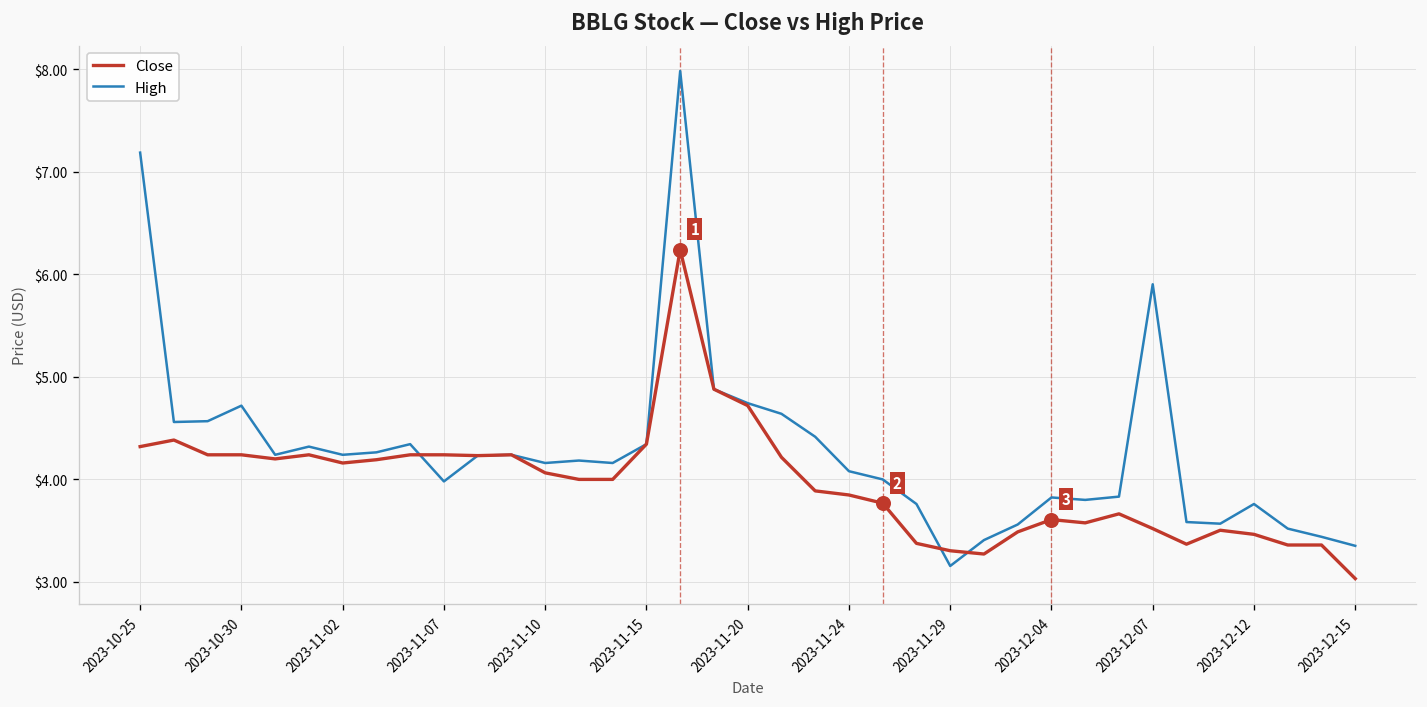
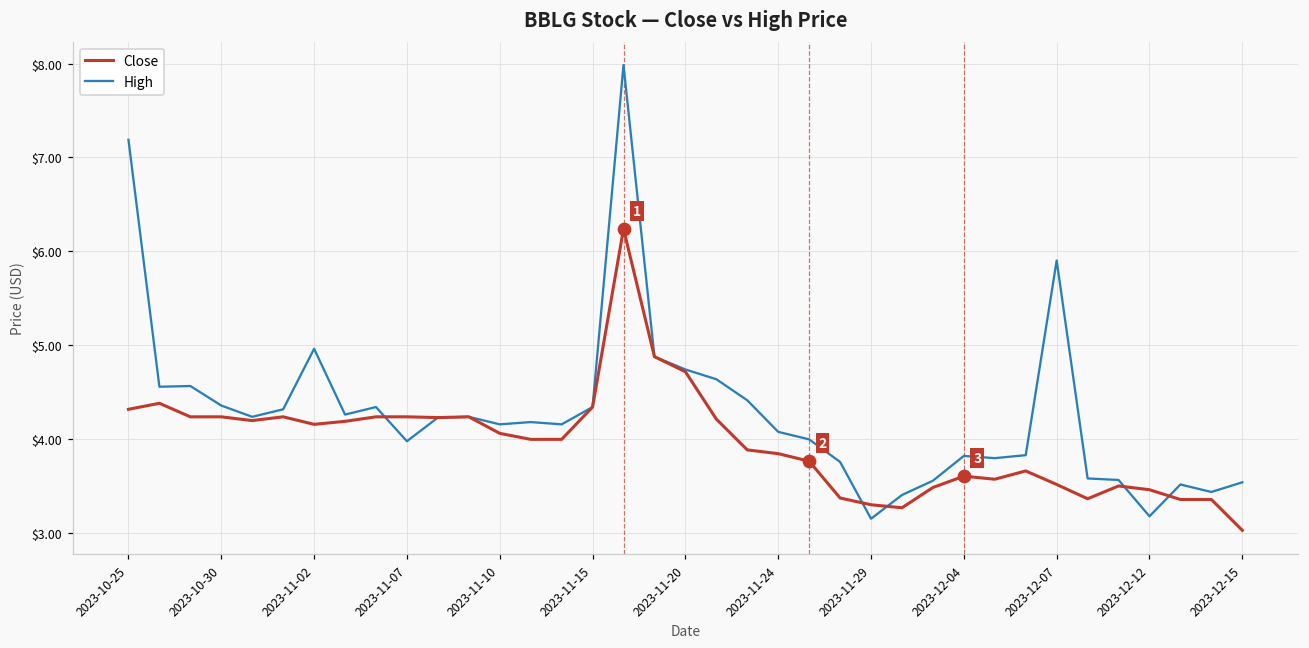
  {
    "High": {
      "2023-10-25": "$7.2",
-     "2023-10-30": "$4.7",
-     "2023-11-02": "$4.2",
+     "2023-10-30": "$4.4",
+     "2023-11-02": "$5.0",
      "2023-11-07": "$4.0",
      "2023-11-10": "$4.2",
      "2023-11-24": "$4.1",
      "2023-11-29": "$3.2",
      "2023-12-07": "$5.9",
-     "2023-12-12": "$3.8",
-     "2023-12-15": "$3.4"
+     "2023-12-12": "$3.2",
+     "2023-12-15": "$3.5"
    }
  }
